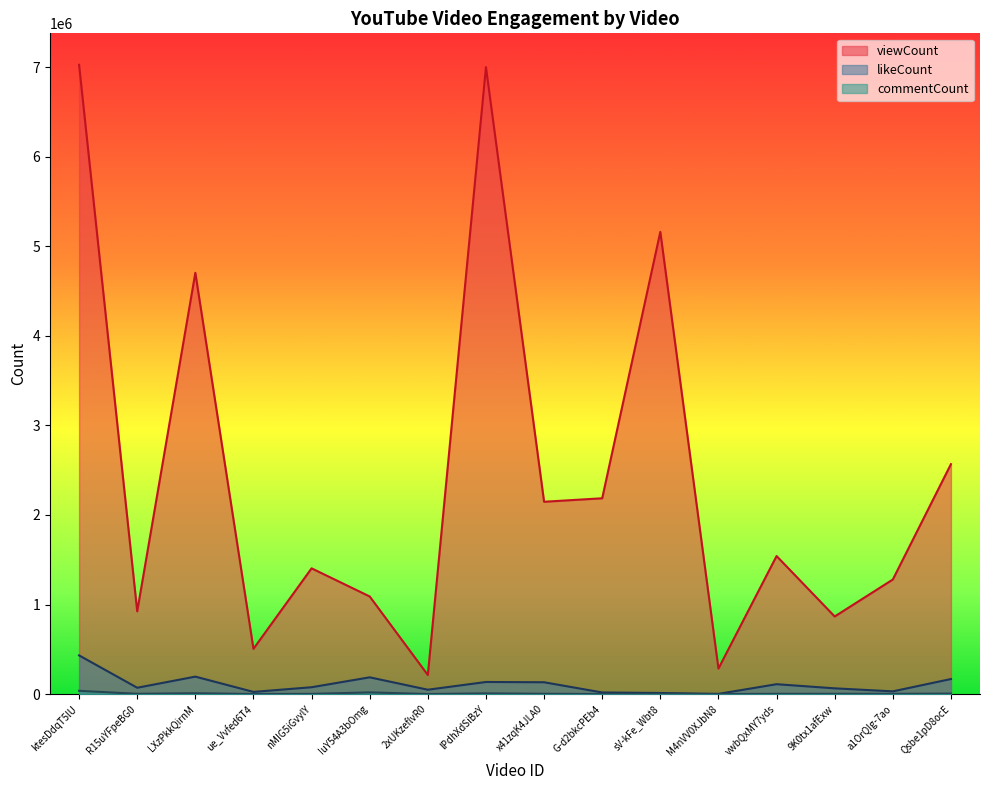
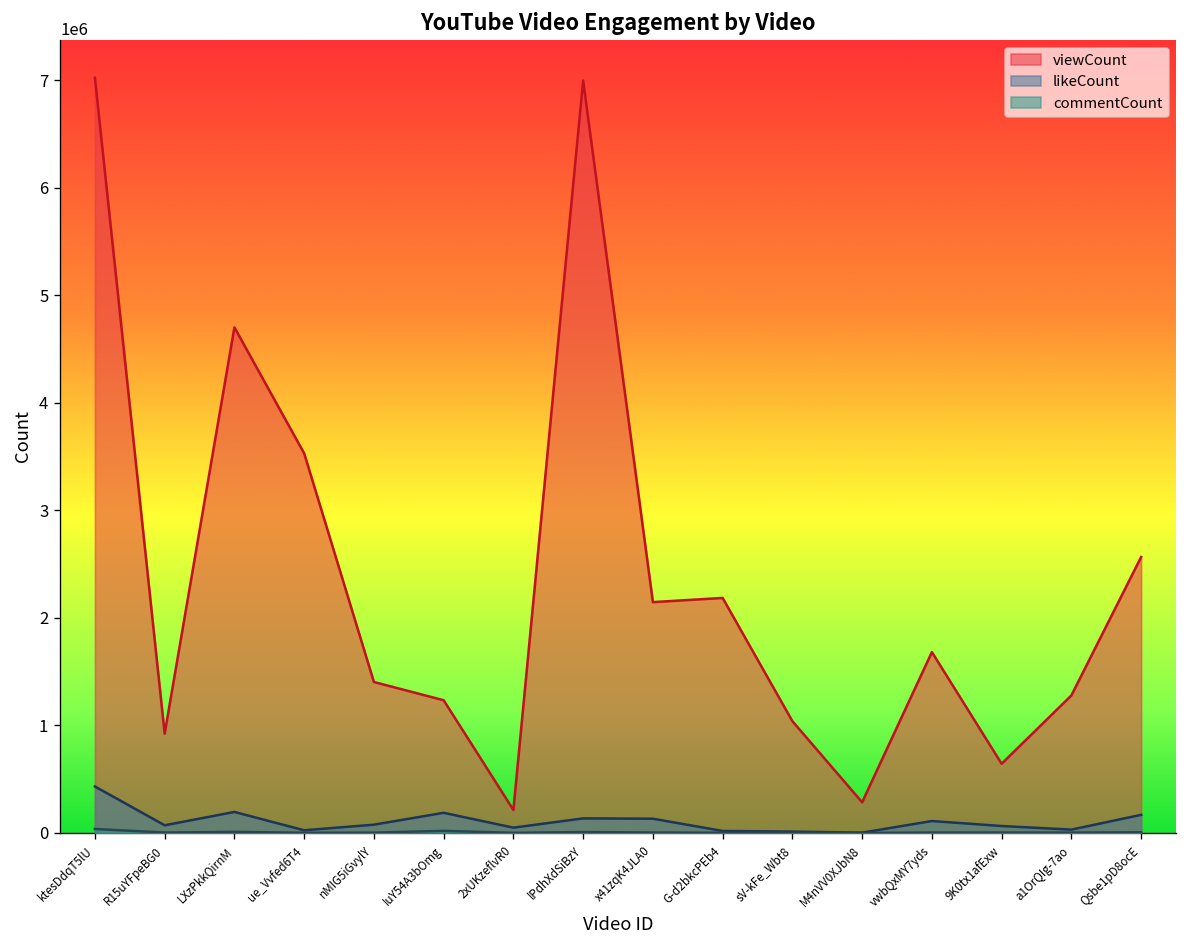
  {
    "viewCount": {
      "ktesDdqT5lU": 7000000,
      "R15uYFpeBG0": 900000,
      "LXzPkkQirnM": 4700000,
-     "ue_Vvfed6T4": 500000,
+     "ue_Vvfed6T4": 3500000,
      "nMIG5iGvylY": 1400000,
-     "IuY54A3bOmg": 1100000,
+     "IuY54A3bOmg": 1200000,
      "2xUKzeflvR0": 200000,
      "lPdhXdSiBzY": 7000000,
      "x41zqK4JLA0": 2100000,
      "G-d2bkcPEb4": 2200000,
-     "sV-kFe_Wbt8": 5200000,
+     "sV-kFe_Wbt8": 1000000,
      "M4nVV0XJbN8": 300000,
-     "vwbQxMY7yds": 1500000,
-     "9K0tx1afExw": 900000,
+     "vwbQxMY7yds": 1700000,
+     "9K0tx1afExw": 600000,
      "a1OrQIg-7ao": 1300000,
      "Qsbe1pD8ocE": 2600000
    }
  }
